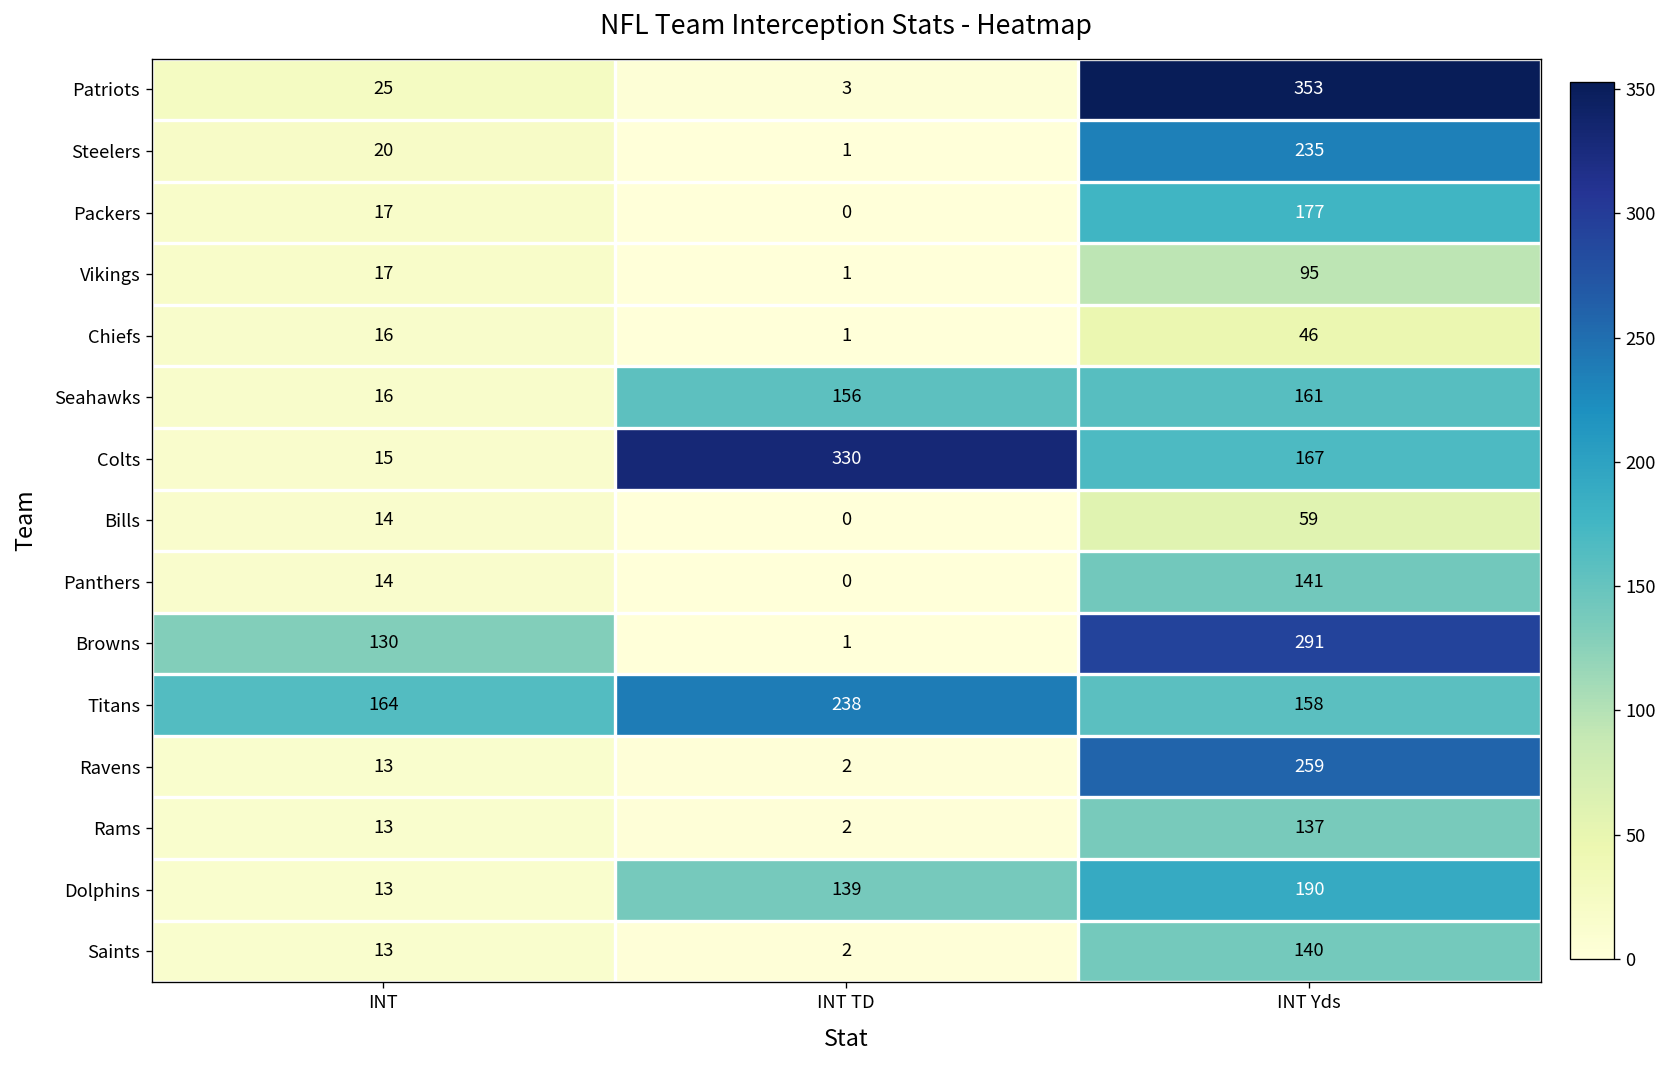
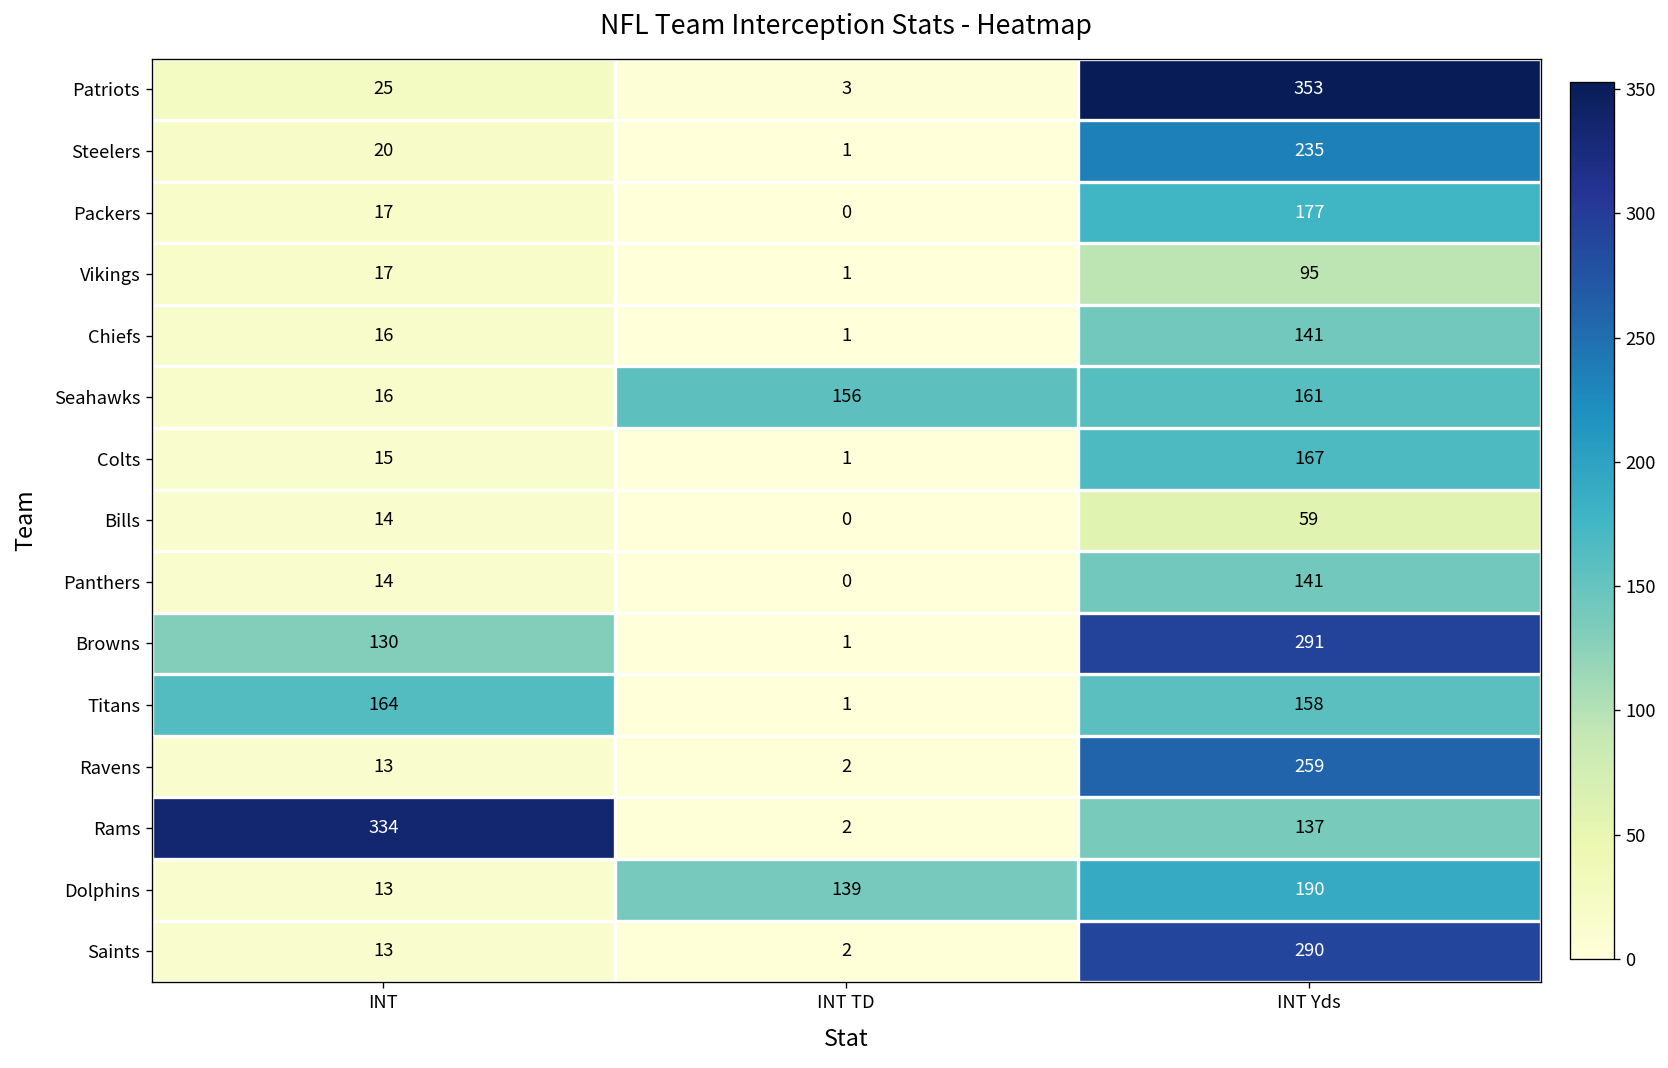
  {
    "Patriots": {
      "INT": 25,
      "INT TD": 3,
      "INT Yds": 353
    },
    "Steelers": {
      "INT": 20,
      "INT TD": 1,
      "INT Yds": 235
    },
    "Packers": {
      "INT": 17,
      "INT TD": 0,
      "INT Yds": 177
    },
    "Vikings": {
      "INT": 17,
      "INT TD": 1,
      "INT Yds": 95
    },
    "Chiefs": {
      "INT": 16,
      "INT TD": 1,
-     "INT Yds": 46
+     "INT Yds": 141
    },
    "Seahawks": {
      "INT": 16,
      "INT TD": 156,
      "INT Yds": 161
    },
    "Colts": {
      "INT": 15,
-     "INT TD": 330,
+     "INT TD": 1,
      "INT Yds": 167
    },
    "Bills": {
      "INT": 14,
      "INT TD": 0,
      "INT Yds": 59
    },
    "Panthers": {
      "INT": 14,
      "INT TD": 0,
      "INT Yds": 141
    },
    "Browns": {
      "INT": 130,
      "INT TD": 1,
      "INT Yds": 291
    },
    "Titans": {
      "INT": 164,
-     "INT TD": 238,
+     "INT TD": 1,
      "INT Yds": 158
    },
    "Ravens": {
      "INT": 13,
      "INT TD": 2,
      "INT Yds": 259
    },
    "Rams": {
-     "INT": 13,
+     "INT": 334,
      "INT TD": 2,
      "INT Yds": 137
    },
    "Dolphins": {
      "INT": 13,
      "INT TD": 139,
      "INT Yds": 190
    },
    "Saints": {
      "INT": 13,
      "INT TD": 2,
-     "INT Yds": 140
+     "INT Yds": 290
    }
  }
